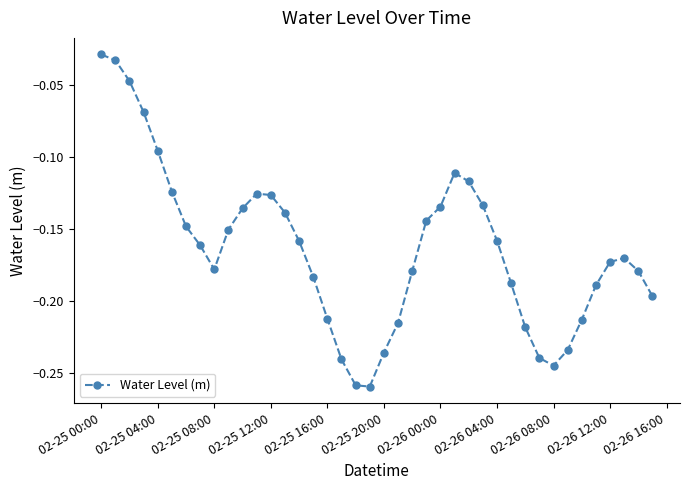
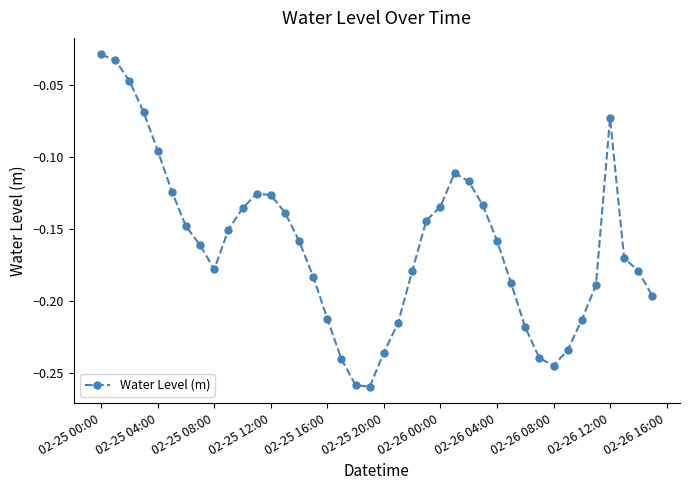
  {
    "02-25 00:00": -0.029,
    "02-25 04:00": -0.095,
    "02-25 08:00": -0.178,
    "02-25 12:00": -0.126,
    "02-25 16:00": -0.212,
    "02-25 20:00": -0.236,
    "02-26 00:00": -0.134,
    "02-26 04:00": -0.158,
    "02-26 08:00": -0.245,
-   "02-26 12:00": -0.173
+   "02-26 12:00": -0.073
  }
